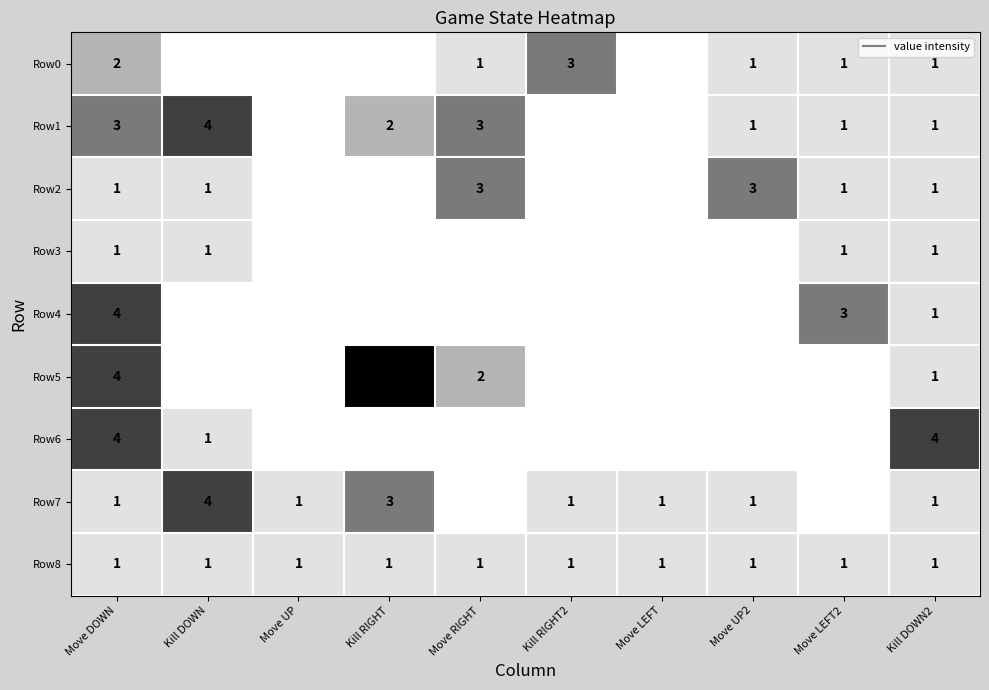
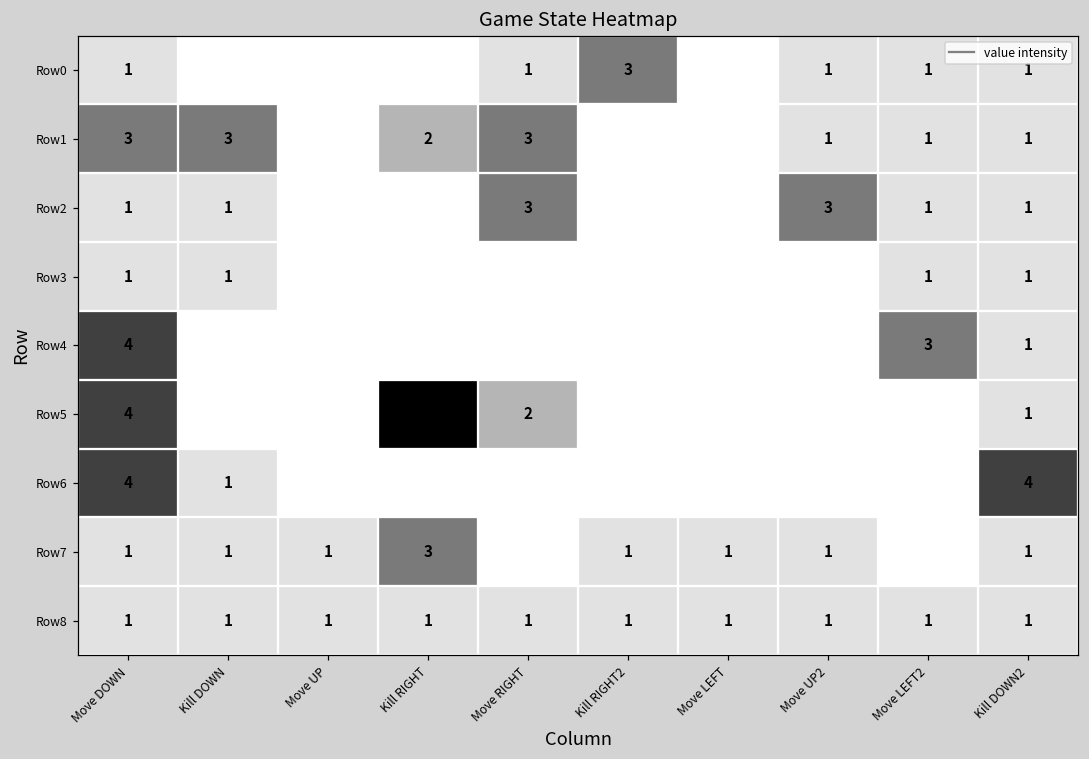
  {
    "Row0": {
-     "Move DOWN": 2,
+     "Move DOWN": 1,
      "Move RIGHT": 1,
      "Kill RIGHT2": 3,
      "Move UP2": 1,
      "Move LEFT2": 1
    },
    "Row1": {
      "Move DOWN": 3,
-     "Kill DOWN": 4,
+     "Kill DOWN": 3,
      "Kill RIGHT": 2,
      "Move RIGHT": 3,
      "Move UP2": 1,
      "Move LEFT2": 1,
      "Kill DOWN2": 1
    },
    "Row2": {
      "Move DOWN": 1,
      "Kill DOWN": 1,
      "Move RIGHT": 3,
      "Move UP2": 3,
      "Move LEFT2": 1,
      "Kill DOWN2": 1
    },
    "Row3": {
      "Move DOWN": 1,
      "Kill DOWN": 1,
      "Move LEFT2": 1,
      "Kill DOWN2": 1
    },
    "Row4": {
      "Move DOWN": 4,
      "Move LEFT2": 3,
      "Kill DOWN2": 1
    },
    "Row5": {
      "Move DOWN": 4,
      "Move RIGHT": 2,
      "Kill DOWN2": 1
    },
    "Row6": {
      "Move DOWN": 4,
      "Kill DOWN": 1,
      "Kill DOWN2": 4
    },
    "Row7": {
      "Move DOWN": 1,
-     "Kill DOWN": 4,
+     "Kill DOWN": 1,
      "Move UP": 1,
      "Kill RIGHT": 3,
      "Kill RIGHT2": 1,
      "Move LEFT": 1,
      "Move UP2": 1,
      "Kill DOWN2": 1
    },
    "Row8": {
      "Move DOWN": 1,
      "Kill DOWN": 1,
      "Move UP": 1,
      "Kill RIGHT": 1,
      "Move RIGHT": 1,
      "Kill RIGHT2": 1,
      "Move LEFT": 1,
      "Move UP2": 1,
      "Move LEFT2": 1,
      "Kill DOWN2": 1
    }
  }
